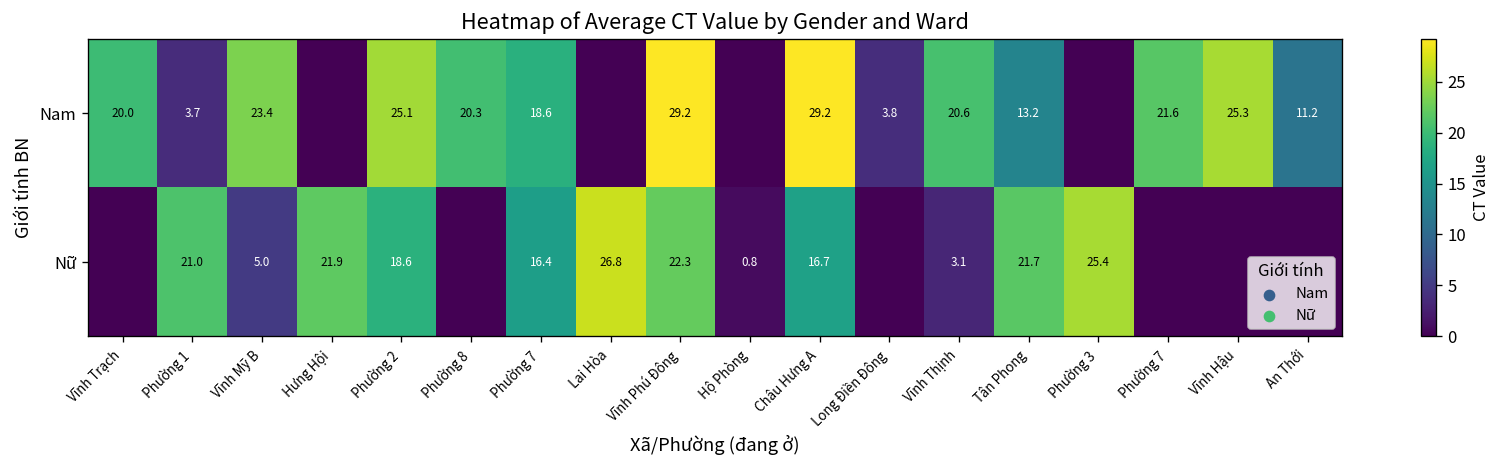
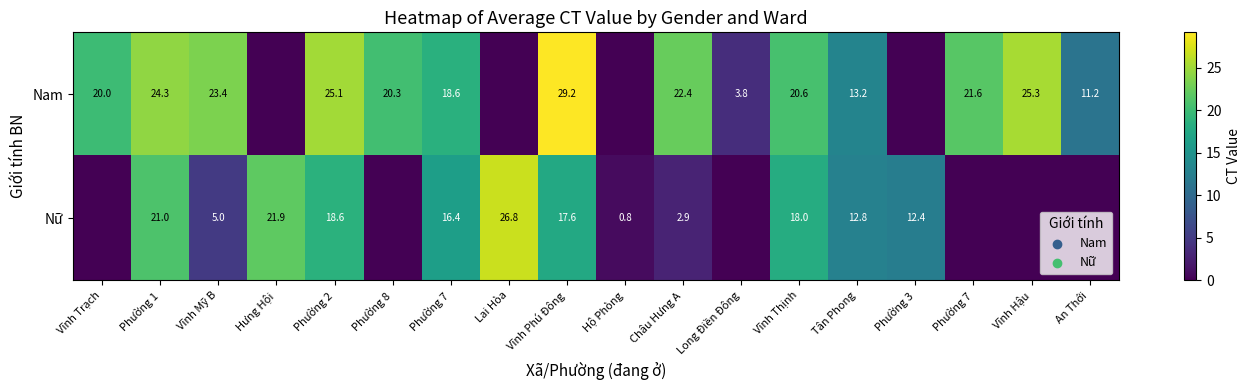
  {
    "Nam": {
      "Vĩnh Trạch": 20.0,
-     "Phường 1": 3.7,
+     "Phường 1": 24.3,
      "Vĩnh Mỹ B": 23.4,
      "Phường 2": 25.1,
      "Phường 8": 20.3,
      "Vĩnh Phú Đông": 29.2,
-     "Châu Hưng A": 29.2,
+     "Châu Hưng A": 22.4,
      "Long Điền Đông": 3.8,
      "Vĩnh Thịnh": 20.6,
      "Tân Phong": 13.2,
      "Vĩnh Hậu": 25.3,
      "An Thới": 11.2
    },
    "Nữ": {
      "Phường 1": 21.0,
      "Vĩnh Mỹ B": 5.0,
      "Hưng Hội": 21.9,
      "Phường 2": 18.6,
      "Lai Hòa": 26.8,
-     "Vĩnh Phú Đông": 22.3,
+     "Vĩnh Phú Đông": 17.6,
      "Hộ Phòng": 0.8,
-     "Châu Hưng A": 16.7,
-     "Vĩnh Thịnh": 3.1,
-     "Tân Phong": 21.7,
-     "Phường 3": 25.4
+     "Châu Hưng A": 2.9,
+     "Vĩnh Thịnh": 18.0,
+     "Tân Phong": 12.8,
+     "Phường 3": 12.4
    }
  }
